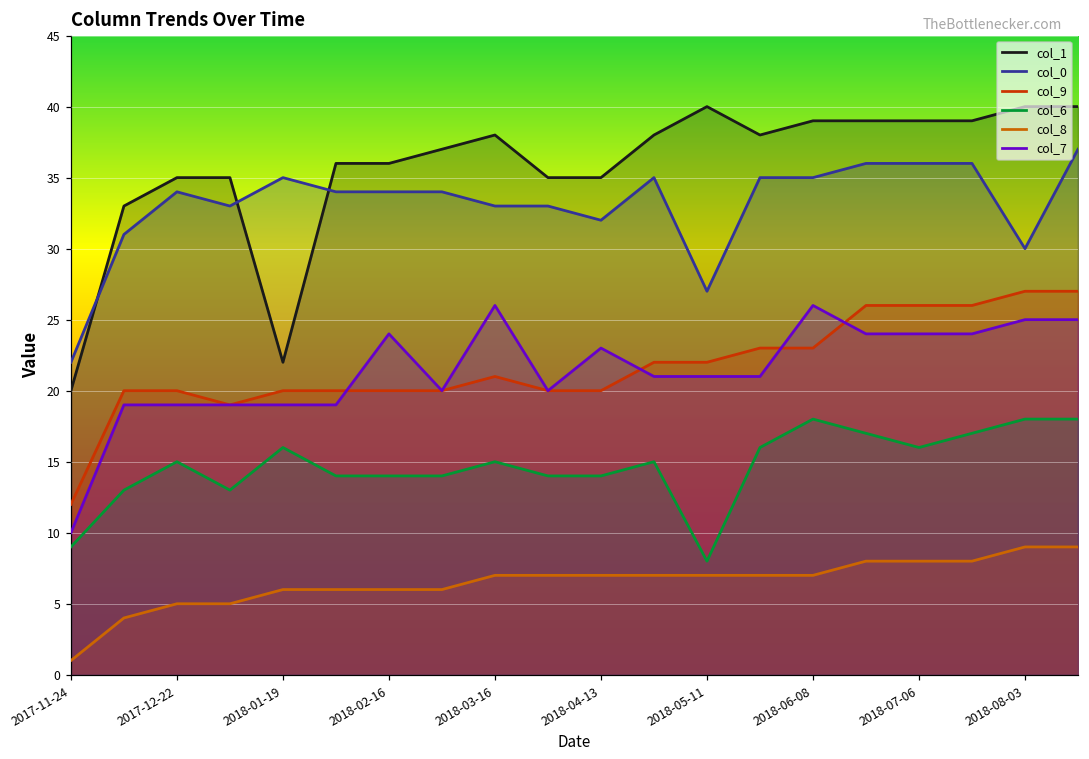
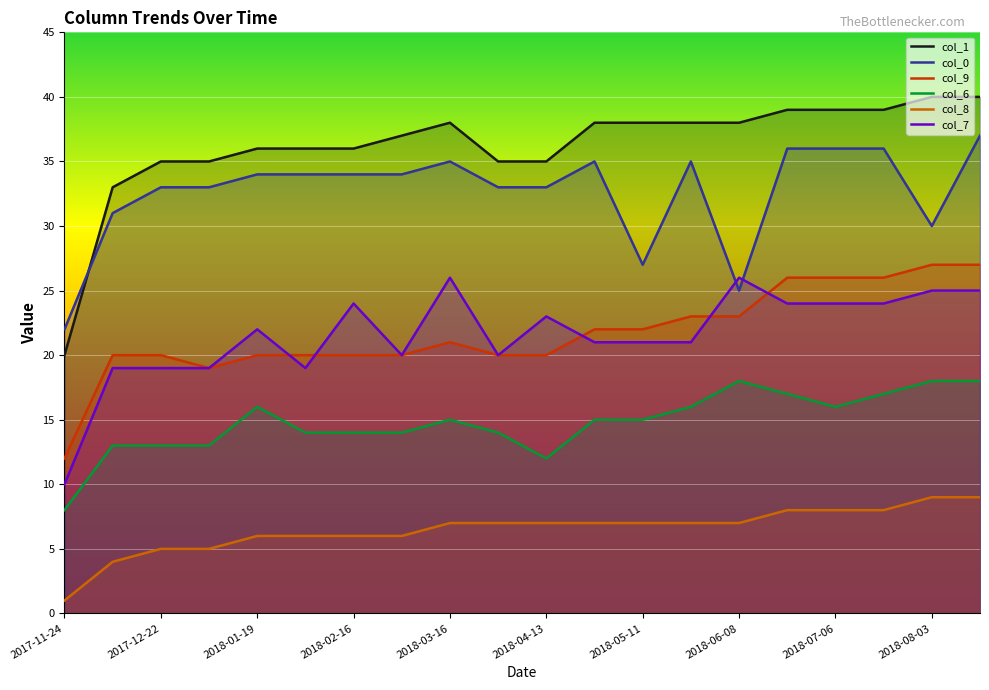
  {
    "col_1": {
      "2017-11-24": 20,
      "2017-12-22": 35,
-     "2018-01-19": 22,
+     "2018-01-19": 36,
      "2018-02-16": 36,
      "2018-03-16": 38,
      "2018-04-13": 35,
-     "2018-05-11": 40,
-     "2018-06-08": 39,
+     "2018-05-11": 38,
+     "2018-06-08": 38,
      "2018-07-06": 39
    },
    "col_0": {
      "2017-11-24": 22,
-     "2017-12-22": 34,
-     "2018-01-19": 35,
+     "2017-12-22": 33,
+     "2018-01-19": 34,
      "2018-02-16": 34,
-     "2018-03-16": 33,
-     "2018-04-13": 32,
+     "2018-03-16": 35,
+     "2018-04-13": 33,
      "2018-05-11": 27,
-     "2018-06-08": 35,
+     "2018-06-08": 25,
      "2018-07-06": 36,
      "2018-08-03": 30
    },
    "col_6": {
-     "2017-11-24": 9,
-     "2017-12-22": 15,
+     "2017-11-24": 8,
+     "2017-12-22": 13,
      "2018-01-19": 16,
      "2018-02-16": 14,
      "2018-03-16": 15,
-     "2018-04-13": 14,
-     "2018-05-11": 8,
+     "2018-04-13": 12,
+     "2018-05-11": 15,
      "2018-06-08": 18,
      "2018-07-06": 16,
      "2018-08-03": 18
    },
    "col_7": {
      "2017-11-24": 10,
      "2017-12-22": 19,
-     "2018-01-19": 19,
+     "2018-01-19": 22,
      "2018-02-16": 24,
      "2018-03-16": 26,
      "2018-04-13": 23,
      "2018-05-11": 21,
      "2018-06-08": 26,
      "2018-07-06": 24,
      "2018-08-03": 25
    }
  }
